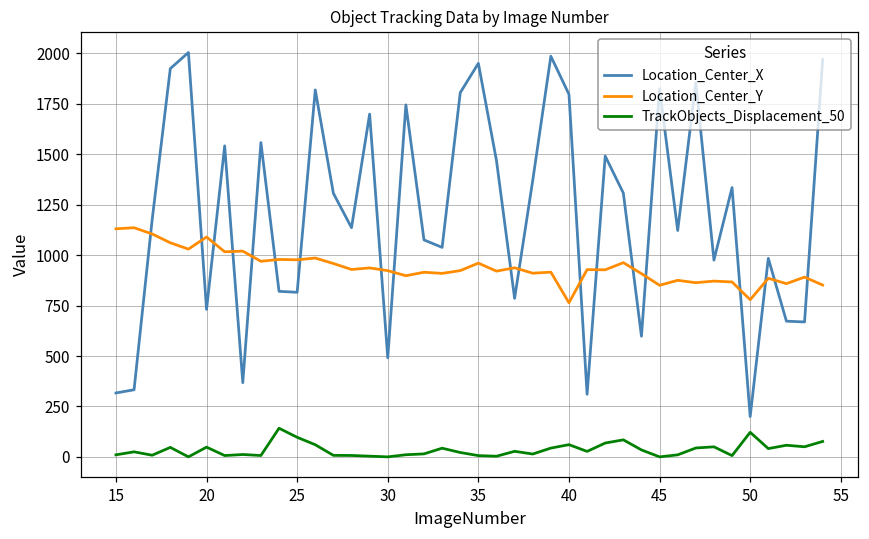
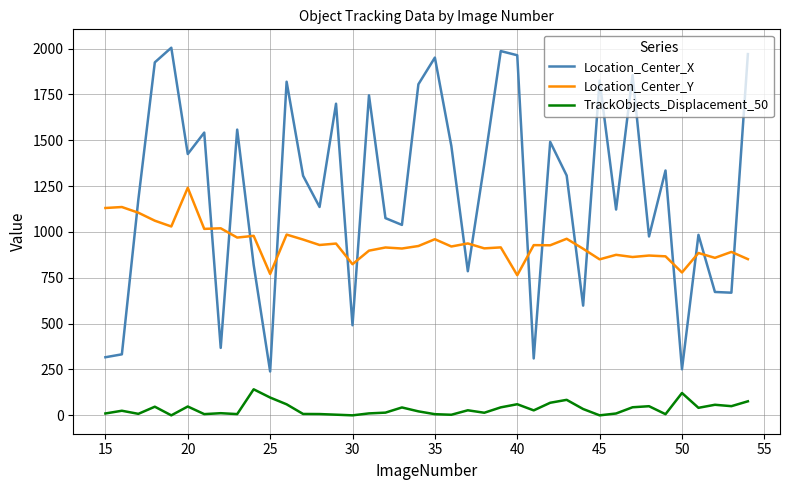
  {
    "Location_Center_X": {
      "15": 320,
-     "20": 730,
-     "25": 820,
+     "20": 1430,
+     "25": 240,
      "30": 490,
      "35": 1950,
-     "40": 1800,
-     "50": 200
+     "40": 1960,
+     "50": 250
    },
    "Location_Center_Y": {
      "15": 1130,
-     "20": 1090,
-     "25": 980,
-     "30": 920,
+     "20": 1240,
+     "25": 770,
+     "30": 820,
      "35": 960,
      "40": 760,
      "45": 850,
      "50": 780
    },
    "TrackObjects_Displacement_50": {
      "15": 10,
      "20": 50,
      "25": 100,
      "30": 0,
      "35": 10,
      "40": 60,
      "45": 0,
      "50": 120
    }
  }
